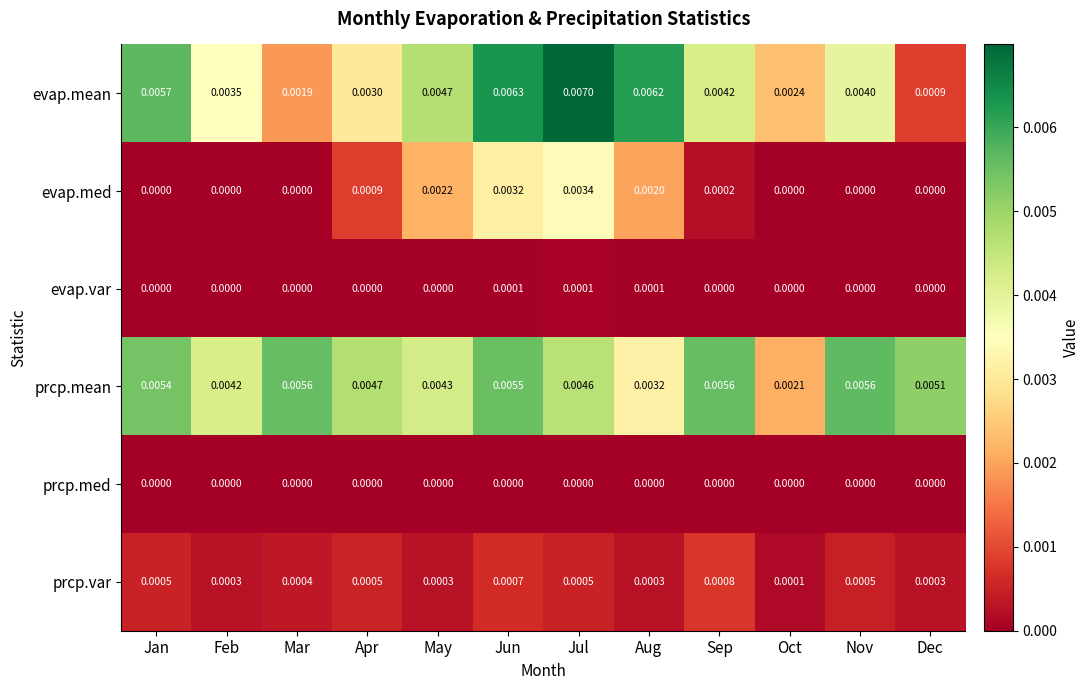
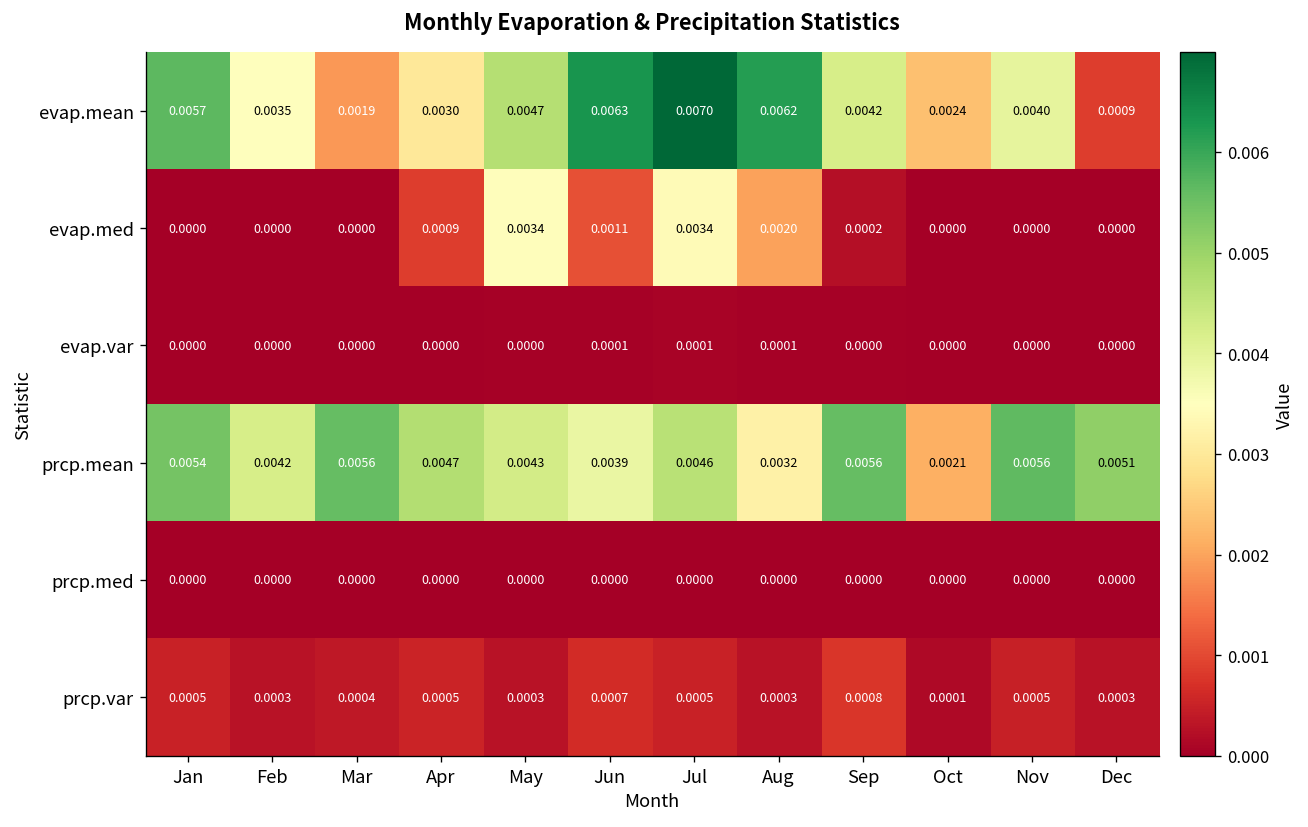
  {
    "evap.mean": {
      "Jan": 0.0057,
      "Feb": 0.0035,
      "Mar": 0.0019,
      "Apr": 0.0030,
      "May": 0.0047,
      "Jun": 0.0063,
      "Jul": 0.0070,
      "Aug": 0.0062,
      "Sep": 0.0042,
      "Oct": 0.0024,
      "Nov": 0.0040,
      "Dec": 0.0009
    },
    "evap.med": {
      "Jan": 0.0000,
      "Feb": 0.0000,
      "Mar": 0.0000,
      "Apr": 0.0009,
-     "May": 0.0022,
-     "Jun": 0.0032,
+     "May": 0.0034,
+     "Jun": 0.0011,
      "Jul": 0.0034,
      "Aug": 0.0020,
      "Sep": 0.0002,
      "Oct": 0.0000,
      "Nov": 0.0000,
      "Dec": 0.0000
    },
    "evap.var": {
      "Jan": 0.0000,
      "Feb": 0.0000,
      "Mar": 0.0000,
      "Apr": 0.0000,
      "May": 0.0000,
      "Jun": 0.0001,
      "Jul": 0.0001,
      "Aug": 0.0001,
      "Sep": 0.0000,
      "Oct": 0.0000,
      "Nov": 0.0000,
      "Dec": 0.0000
    },
    "prcp.mean": {
      "Jan": 0.0054,
      "Feb": 0.0042,
      "Mar": 0.0056,
      "Apr": 0.0047,
      "May": 0.0043,
-     "Jun": 0.0055,
+     "Jun": 0.0039,
      "Jul": 0.0046,
      "Aug": 0.0032,
      "Sep": 0.0056,
      "Oct": 0.0021,
      "Nov": 0.0056,
      "Dec": 0.0051
    },
    "prcp.med": {
      "Jan": 0.0000,
      "Feb": 0.0000,
      "Mar": 0.0000,
      "Apr": 0.0000,
      "May": 0.0000,
      "Jun": 0.0000,
      "Jul": 0.0000,
      "Aug": 0.0000,
      "Sep": 0.0000,
      "Oct": 0.0000,
      "Nov": 0.0000,
      "Dec": 0.0000
    },
    "prcp.var": {
      "Jan": 0.0005,
      "Feb": 0.0003,
      "Mar": 0.0004,
      "Apr": 0.0005,
      "May": 0.0003,
      "Jun": 0.0007,
      "Jul": 0.0005,
      "Aug": 0.0003,
      "Sep": 0.0008,
      "Oct": 0.0001,
      "Nov": 0.0005,
      "Dec": 0.0003
    }
  }
